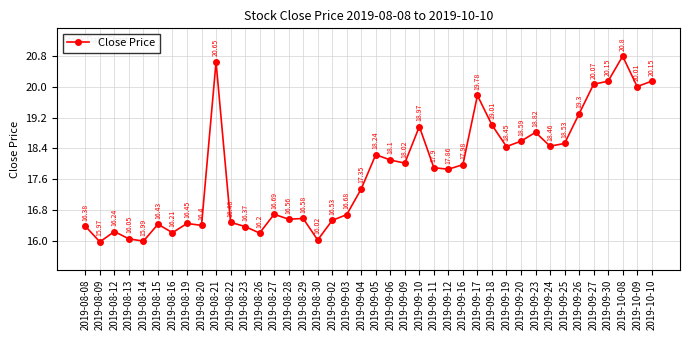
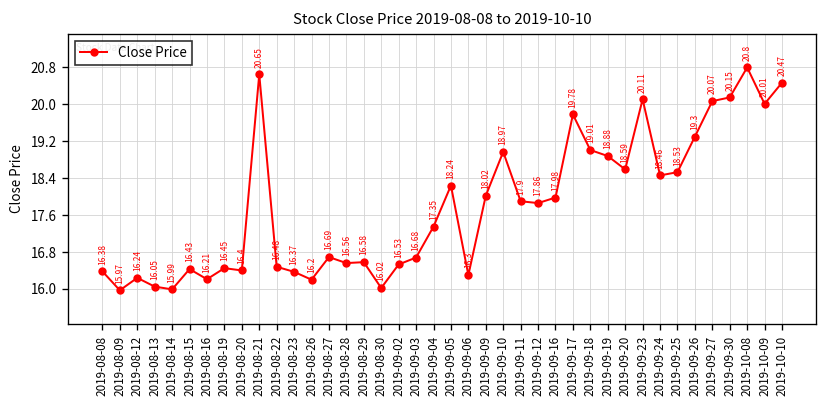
  {
    "2019-08-08": 16.38,
    "2019-08-09": 15.97,
    "2019-08-12": 16.24,
    "2019-08-13": 16.05,
    "2019-08-14": 15.99,
    "2019-08-15": 16.43,
    "2019-08-16": 16.21,
    "2019-08-19": 16.45,
    "2019-08-20": 16.4,
    "2019-08-21": 20.65,
    "2019-08-22": 16.48,
    "2019-08-23": 16.37,
    "2019-08-26": 16.2,
    "2019-08-27": 16.69,
    "2019-08-28": 16.56,
    "2019-08-29": 16.58,
    "2019-08-30": 16.02,
    "2019-09-02": 16.53,
    "2019-09-03": 16.68,
    "2019-09-04": 17.35,
    "2019-09-05": 18.24,
-   "2019-09-06": 18.1,
+   "2019-09-06": 16.3,
    "2019-09-09": 18.02,
    "2019-09-10": 18.97,
    "2019-09-11": 17.9,
    "2019-09-12": 17.86,
    "2019-09-16": 17.98,
    "2019-09-17": 19.78,
    "2019-09-18": 19.01,
-   "2019-09-19": 18.45,
+   "2019-09-19": 18.88,
    "2019-09-20": 18.59,
-   "2019-09-23": 18.82,
+   "2019-09-23": 20.11,
    "2019-09-24": 18.46,
    "2019-09-25": 18.53,
    "2019-09-26": 19.3,
    "2019-09-27": 20.07,
    "2019-09-30": 20.15,
    "2019-10-08": 20.8,
    "2019-10-09": 20.01,
-   "2019-10-10": 20.15
+   "2019-10-10": 20.47
  }
